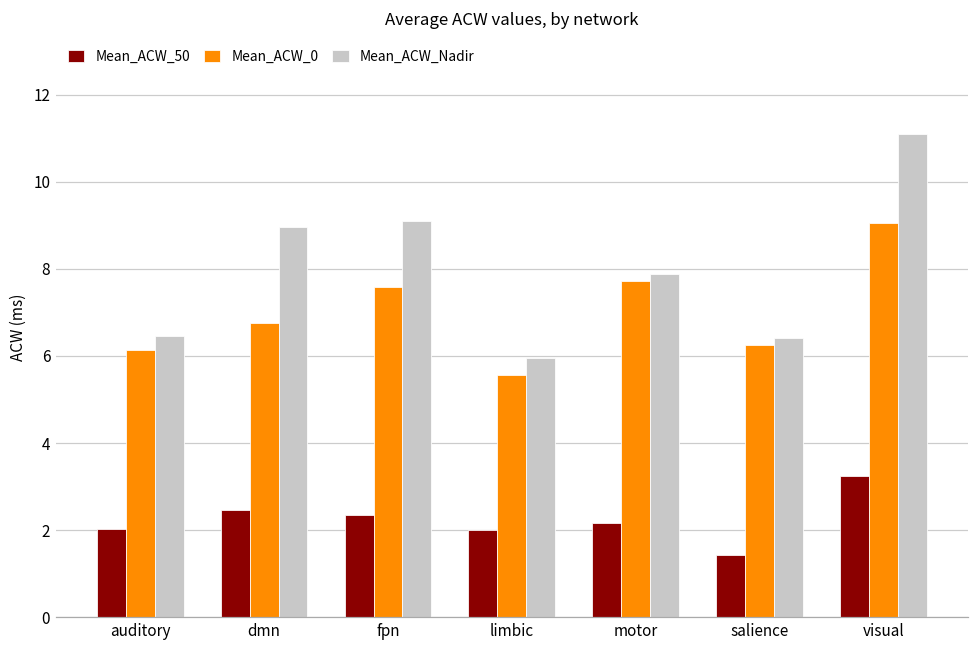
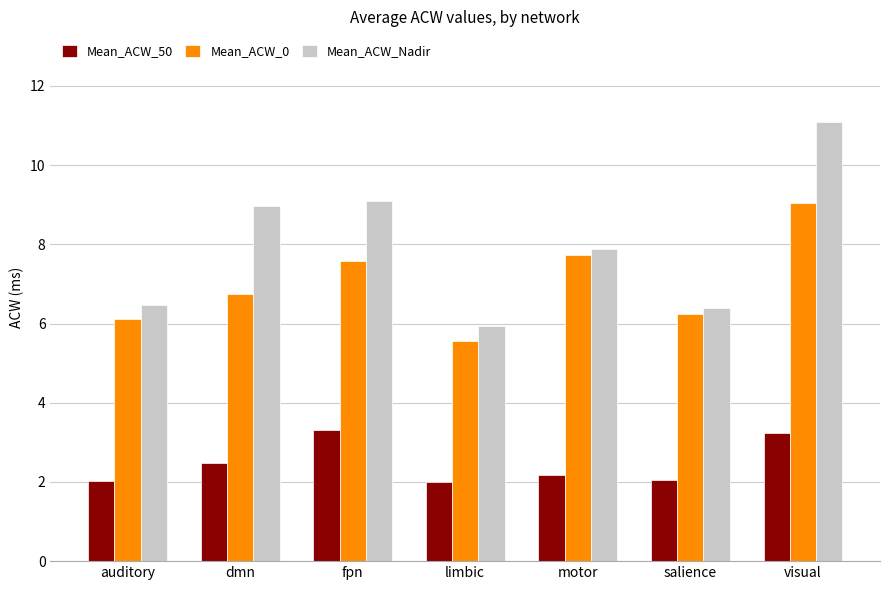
  {
    "Mean_ACW_50": {
      "auditory": 2.0,
      "dmn": 2.5,
-     "fpn": 2.4,
+     "fpn": 3.3,
      "limbic": 2.0,
      "motor": 2.2,
-     "salience": 1.4,
+     "salience": 2.1,
      "visual": 3.2
    },
    "Mean_ACW_0": {
      "auditory": 6.1,
      "dmn": 6.8,
      "fpn": 7.6,
      "limbic": 5.6,
      "motor": 7.7,
      "salience": 6.3,
      "visual": 9.0
    },
    "Mean_ACW_Nadir": {
      "auditory": 6.5,
      "dmn": 9.0,
      "fpn": 9.1,
      "limbic": 5.9,
      "motor": 7.9,
      "salience": 6.4,
      "visual": 11.1
    }
  }
